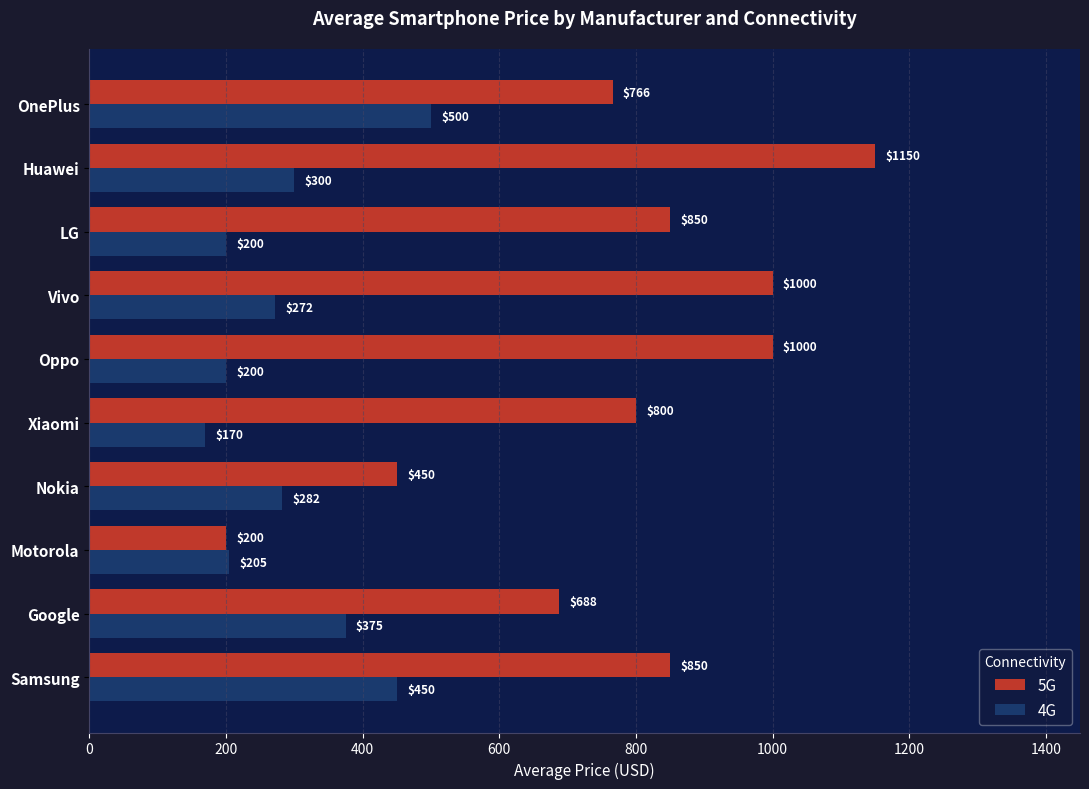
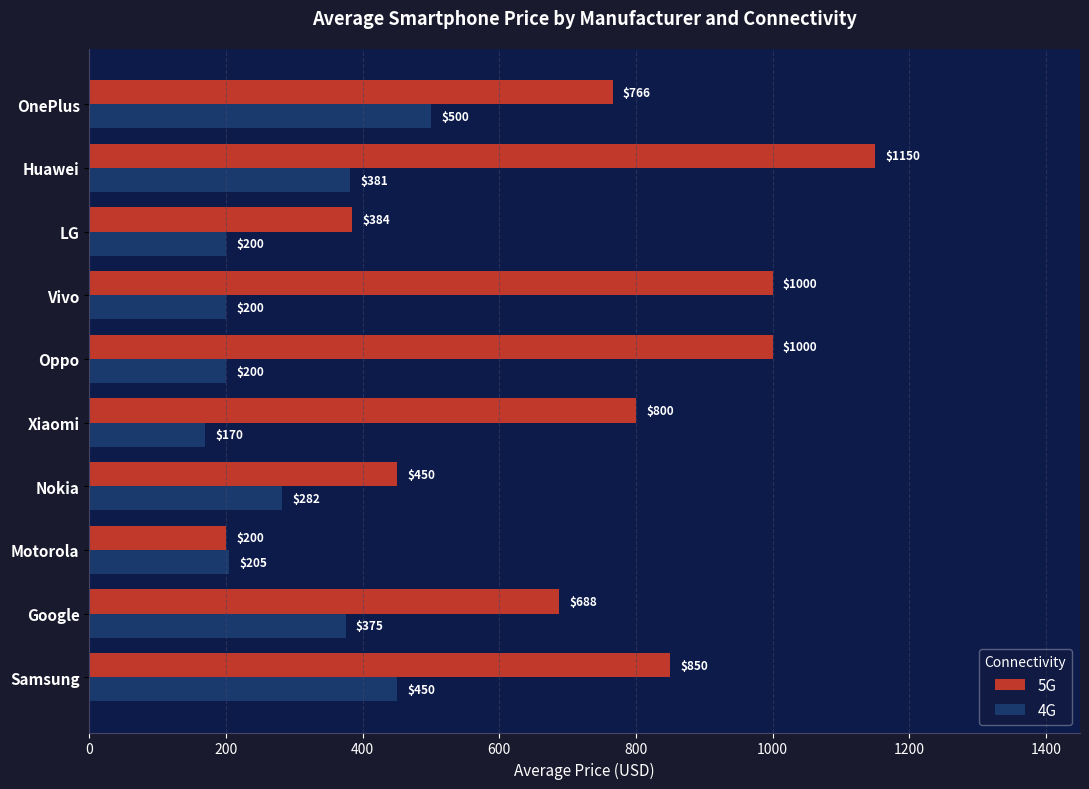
  {
    "5G": {
      "OnePlus": "$766",
      "Huawei": "$1150",
-     "LG": "$850",
+     "LG": "$384",
      "Vivo": "$1000",
      "Oppo": "$1000",
      "Xiaomi": "$800",
      "Nokia": "$450",
      "Motorola": "$200",
      "Google": "$688",
      "Samsung": "$850"
    },
    "4G": {
      "OnePlus": "$500",
-     "Huawei": "$300",
+     "Huawei": "$381",
      "LG": "$200",
-     "Vivo": "$272",
+     "Vivo": "$200",
      "Oppo": "$200",
      "Xiaomi": "$170",
      "Nokia": "$282",
      "Motorola": "$205",
      "Google": "$375",
      "Samsung": "$450"
    }
  }
